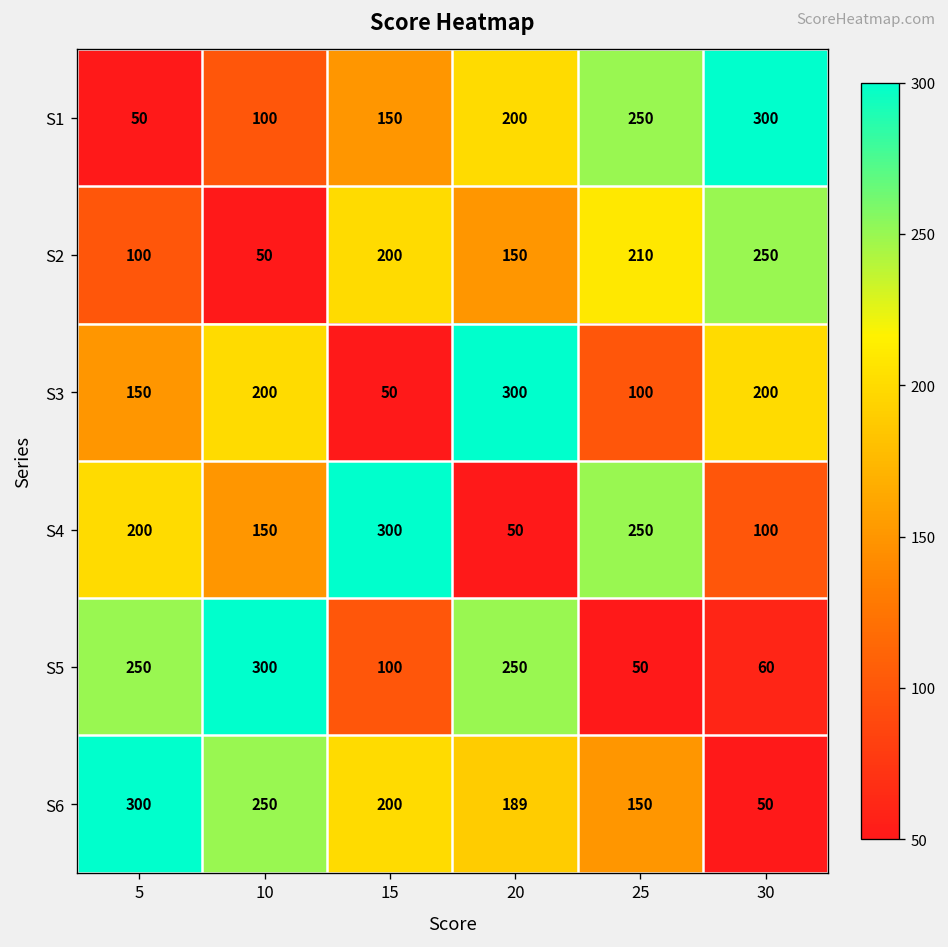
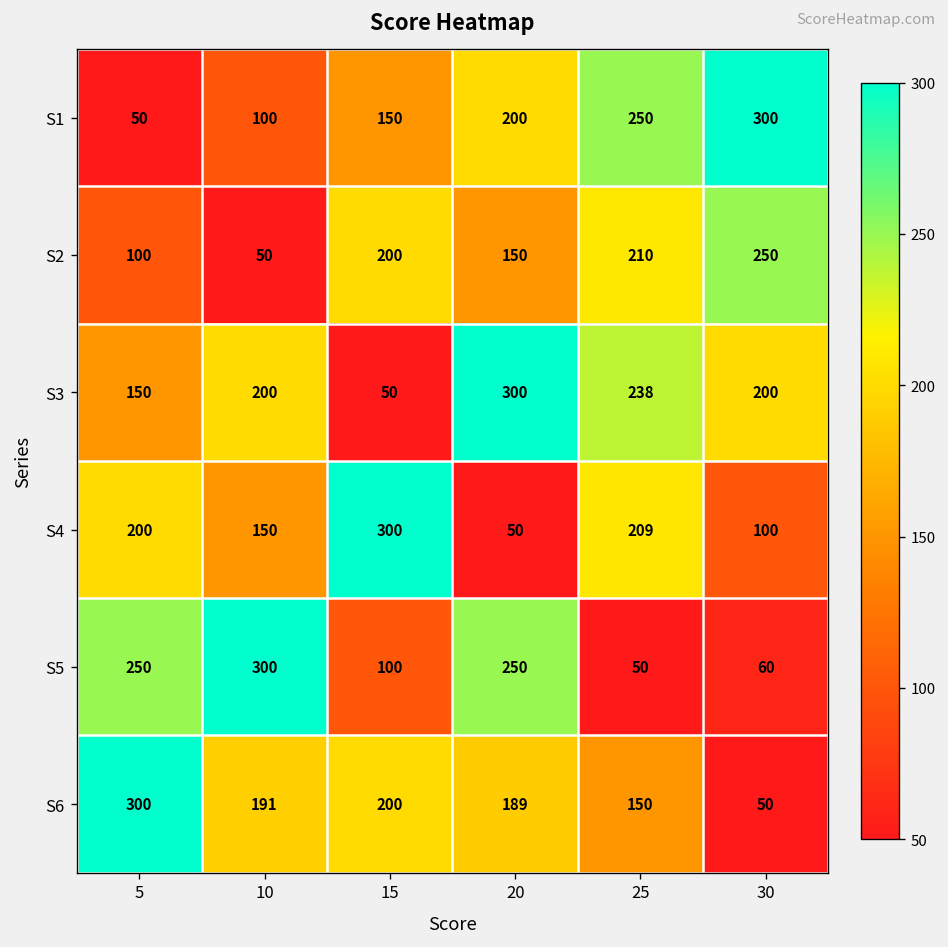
  {
    "S1": {
      "5": 50,
      "10": 100,
      "15": 150,
      "20": 200,
      "25": 250,
      "30": 300
    },
    "S2": {
      "5": 100,
      "10": 50,
      "15": 200,
      "20": 150,
      "25": 210,
      "30": 250
    },
    "S3": {
      "5": 150,
      "10": 200,
      "15": 50,
      "20": 300,
-     "25": 100,
+     "25": 238,
      "30": 200
    },
    "S4": {
      "5": 200,
      "10": 150,
      "15": 300,
      "20": 50,
-     "25": 250,
+     "25": 209,
      "30": 100
    },
    "S5": {
      "5": 250,
      "10": 300,
      "15": 100,
      "20": 250,
      "25": 50,
      "30": 60
    },
    "S6": {
      "5": 300,
-     "10": 250,
+     "10": 191,
      "15": 200,
      "20": 189,
      "25": 150,
      "30": 50
    }
  }
